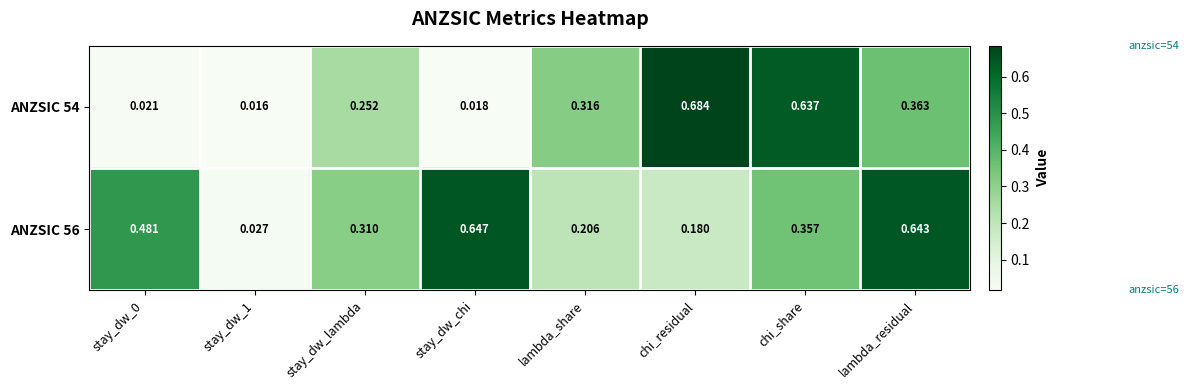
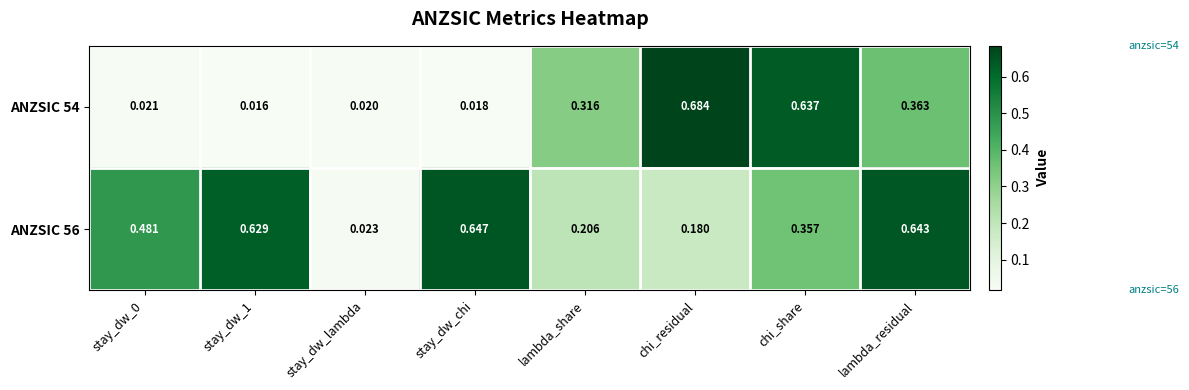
  {
    "ANZSIC 54": {
      "stay_dw_0": 0.021,
      "stay_dw_1": 0.016,
-     "stay_dw_lambda": 0.252,
+     "stay_dw_lambda": 0.020,
      "stay_dw_chi": 0.018,
      "lambda_share": 0.316,
      "chi_residual": 0.684,
      "chi_share": 0.637,
      "lambda_residual": 0.363
    },
    "ANZSIC 56": {
      "stay_dw_0": 0.481,
-     "stay_dw_1": 0.027,
-     "stay_dw_lambda": 0.310,
+     "stay_dw_1": 0.629,
+     "stay_dw_lambda": 0.023,
      "stay_dw_chi": 0.647,
      "lambda_share": 0.206,
      "chi_residual": 0.180,
      "chi_share": 0.357,
      "lambda_residual": 0.643
    }
  }
